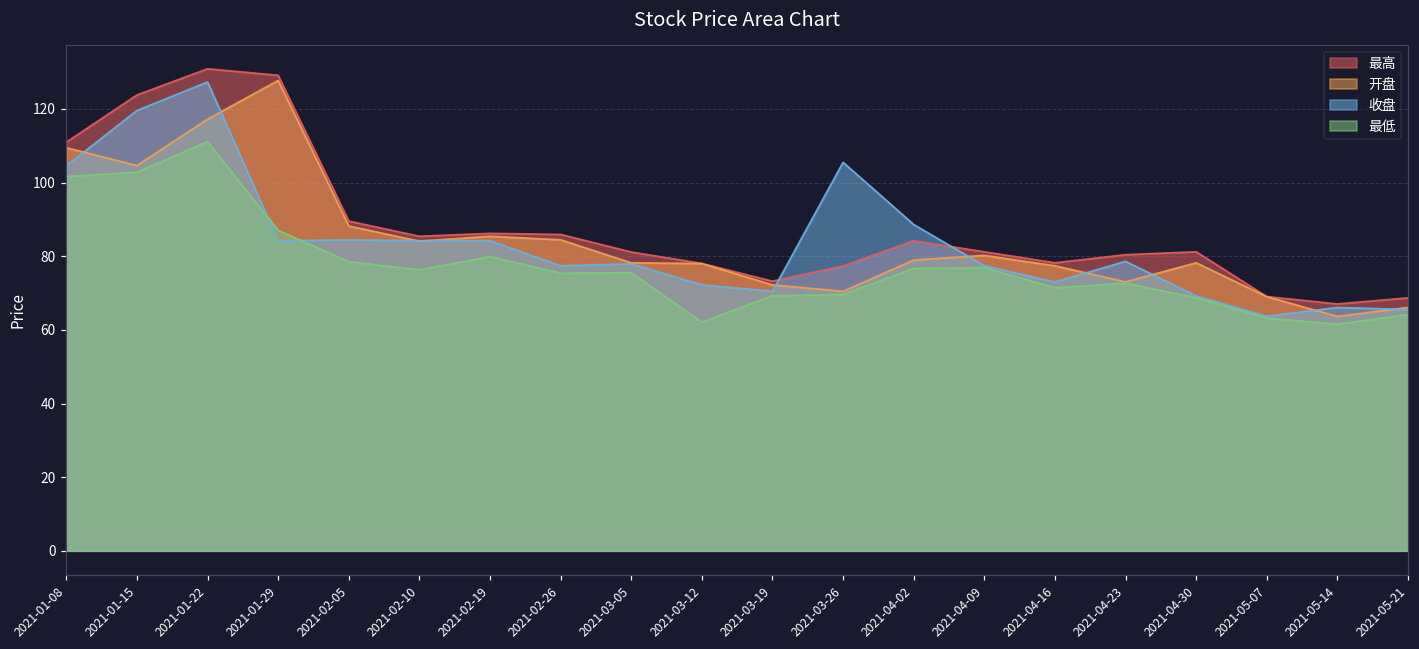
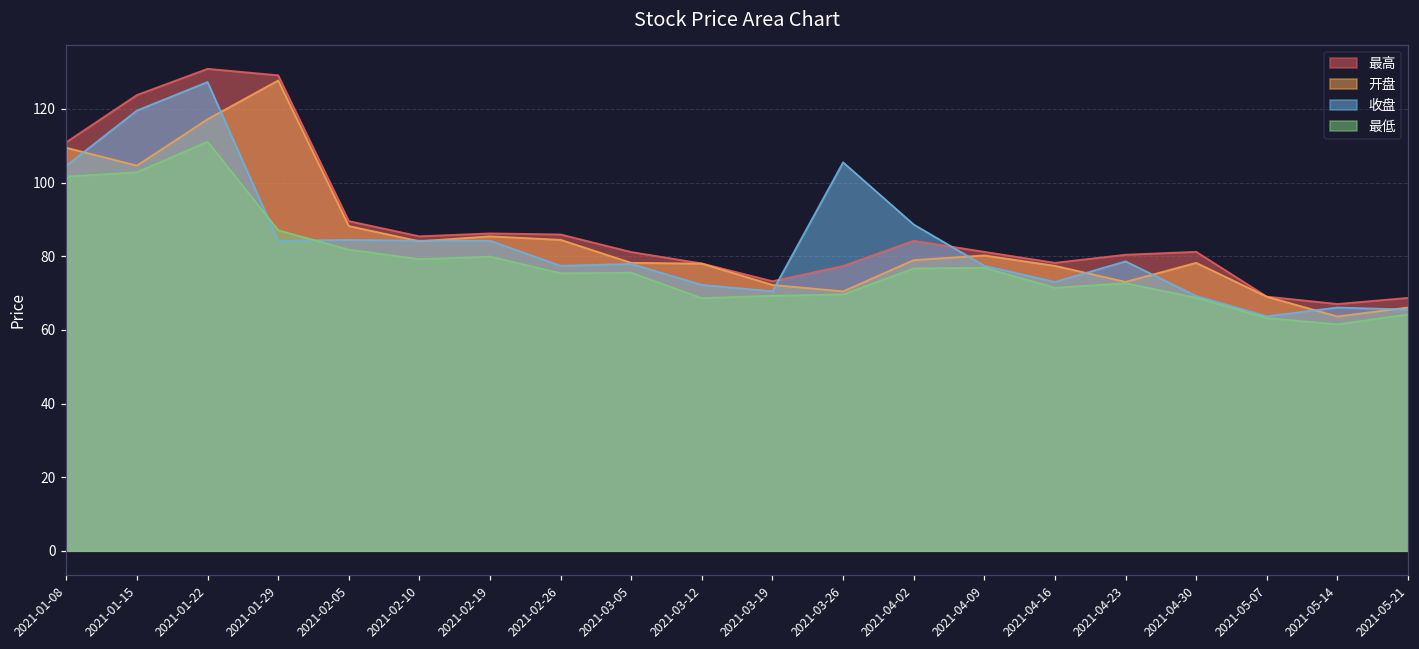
  {
    "收盘": {
      "2021-01-08": 105,
      "2021-01-15": 120,
      "2021-01-22": 127,
      "2021-01-29": 84,
      "2021-02-05": 84,
      "2021-02-19": 84,
      "2021-02-26": 77,
      "2021-03-12": 72,
      "2021-03-19": 70,
      "2021-03-26": 105,
      "2021-04-02": 89,
      "2021-04-16": 73,
      "2021-04-23": 79,
      "2021-05-14": 66
    },
    "最低": {
      "2021-01-08": 102,
      "2021-01-15": 103,
      "2021-01-22": 111,
      "2021-01-29": 87,
-     "2021-02-05": 79,
-     "2021-02-10": 76,
+     "2021-02-05": 82,
+     "2021-02-10": 79,
      "2021-02-19": 80,
      "2021-02-26": 75,
      "2021-03-05": 76,
-     "2021-03-12": 62,
+     "2021-03-12": 69,
      "2021-03-19": 69,
      "2021-03-26": 70,
      "2021-04-02": 77,
      "2021-04-16": 71,
      "2021-05-14": 62,
      "2021-05-21": 64
    }
  }
